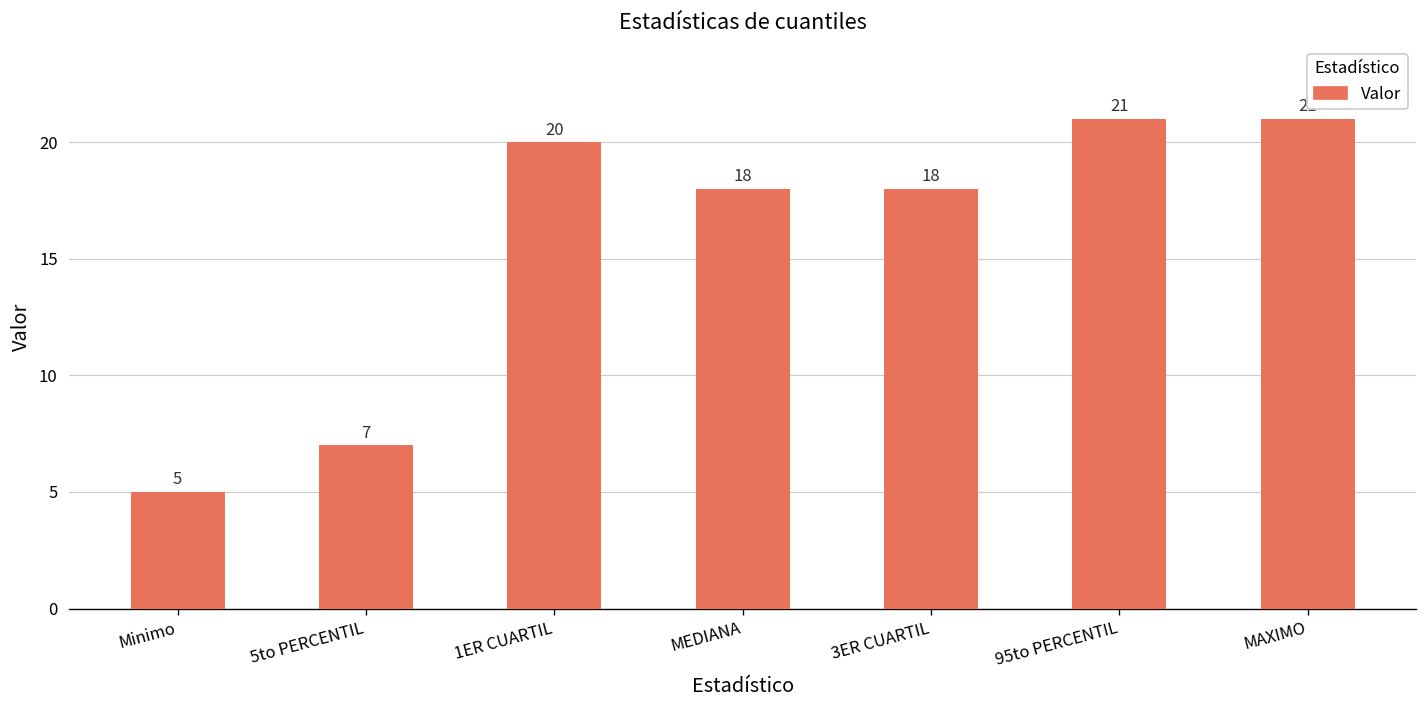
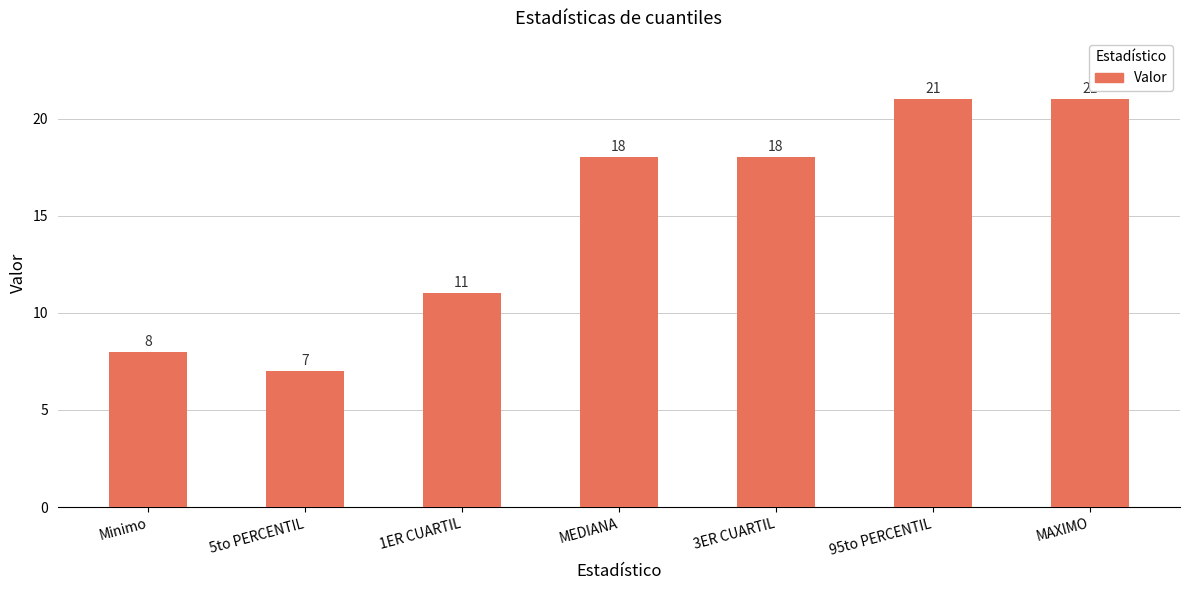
  {
-   "Minimo": 5,
+   "Minimo": 8,
    "5to PERCENTIL": 7,
-   "1ER CUARTIL": 20,
+   "1ER CUARTIL": 11,
    "MEDIANA": 18,
    "3ER CUARTIL": 18,
    "95to PERCENTIL": 21
  }
